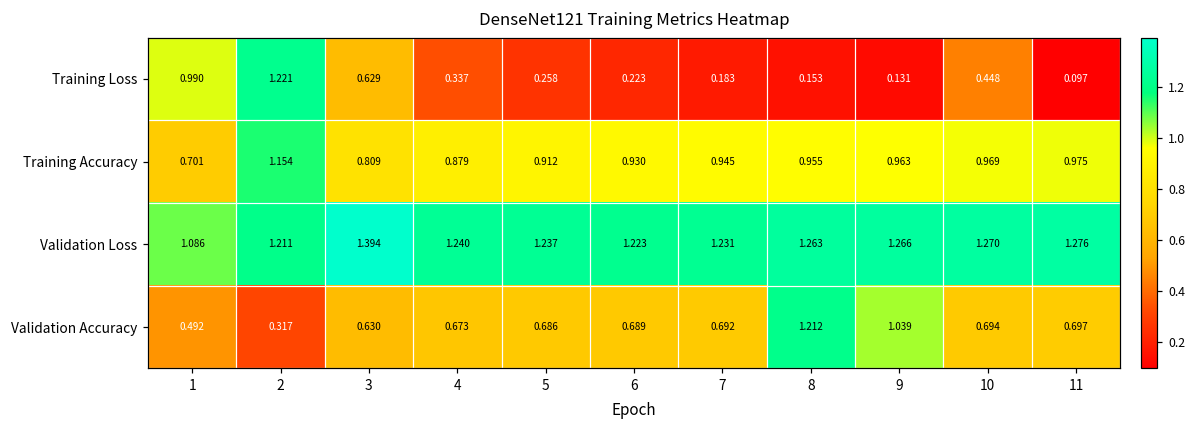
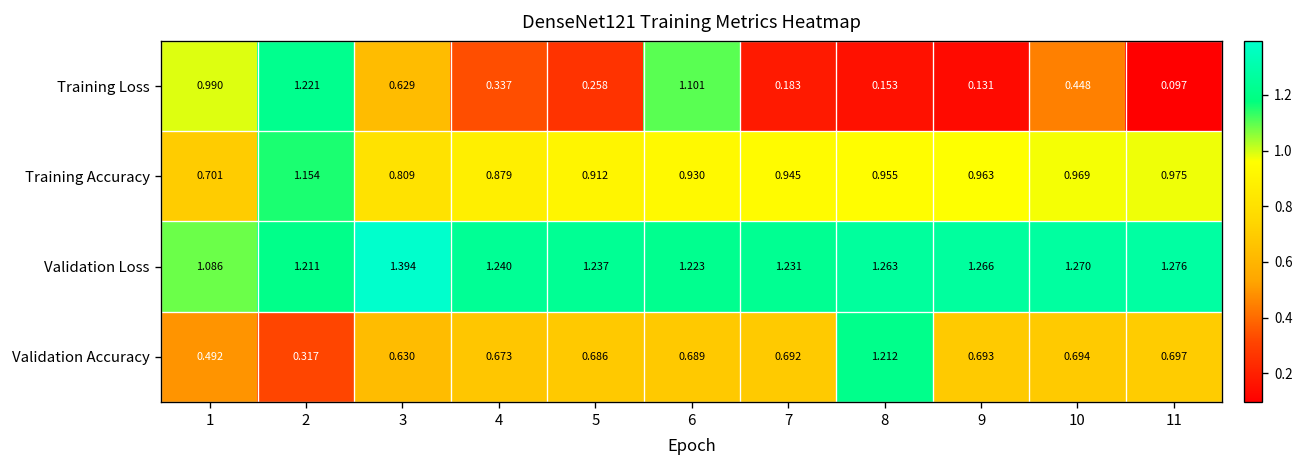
  {
    "Training Loss": {
      "1": 0.990,
      "2": 1.221,
      "3": 0.629,
      "4": 0.337,
      "5": 0.258,
-     "6": 0.223,
+     "6": 1.101,
      "7": 0.183,
      "8": 0.153,
      "9": 0.131,
      "10": 0.448,
      "11": 0.097
    },
    "Training Accuracy": {
      "1": 0.701,
      "2": 1.154,
      "3": 0.809,
      "4": 0.879,
      "5": 0.912,
      "6": 0.930,
      "7": 0.945,
      "8": 0.955,
      "9": 0.963,
      "10": 0.969,
      "11": 0.975
    },
    "Validation Loss": {
      "1": 1.086,
      "2": 1.211,
      "3": 1.394,
      "4": 1.240,
      "5": 1.237,
      "6": 1.223,
      "7": 1.231,
      "8": 1.263,
      "9": 1.266,
      "10": 1.270,
      "11": 1.276
    },
    "Validation Accuracy": {
      "1": 0.492,
      "2": 0.317,
      "3": 0.630,
      "4": 0.673,
      "5": 0.686,
      "6": 0.689,
      "7": 0.692,
      "8": 1.212,
-     "9": 1.039,
+     "9": 0.693,
      "10": 0.694,
      "11": 0.697
    }
  }
